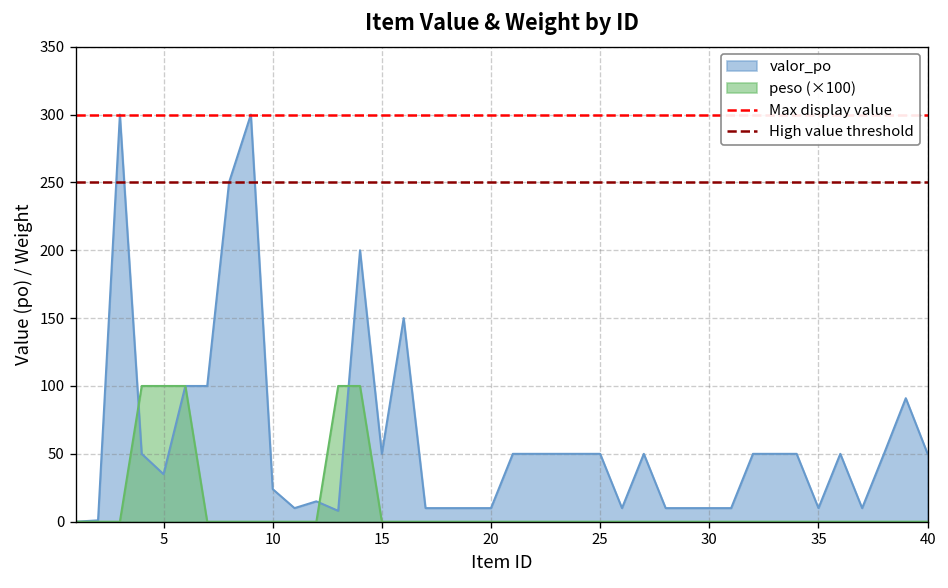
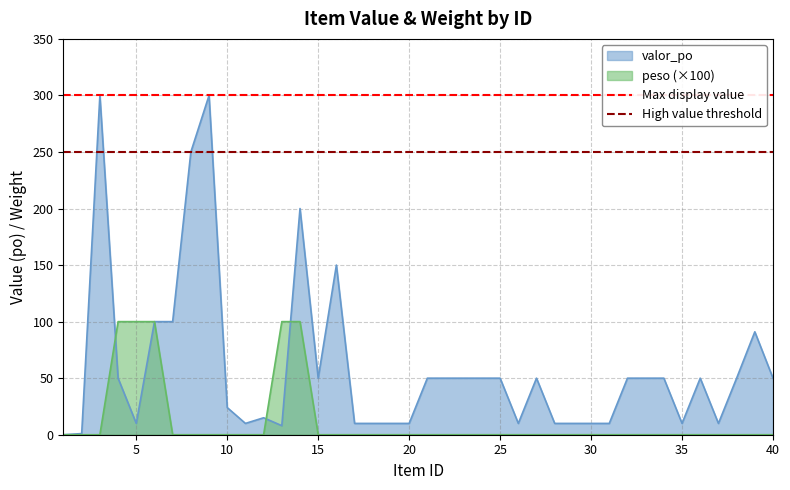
  {
    "valor_po": {
-     "5": 35,
+     "5": 10,
      "10": 24,
      "15": 50,
      "20": 10,
      "25": 50,
      "30": 10,
      "35": 10,
      "40": 50
    },
    "peso (×100)": {
      "5": 100,
      "10": 0,
      "15": 0,
      "20": 0,
      "25": 0,
      "30": 0,
      "35": 0,
      "40": 0
    }
  }
